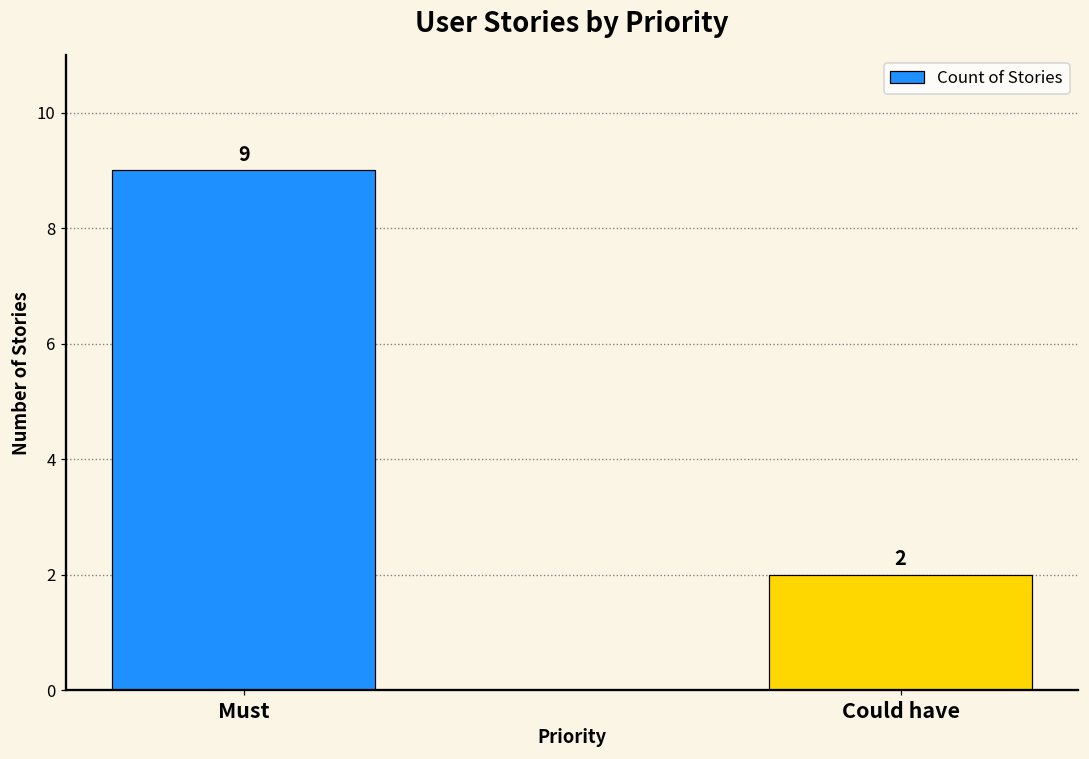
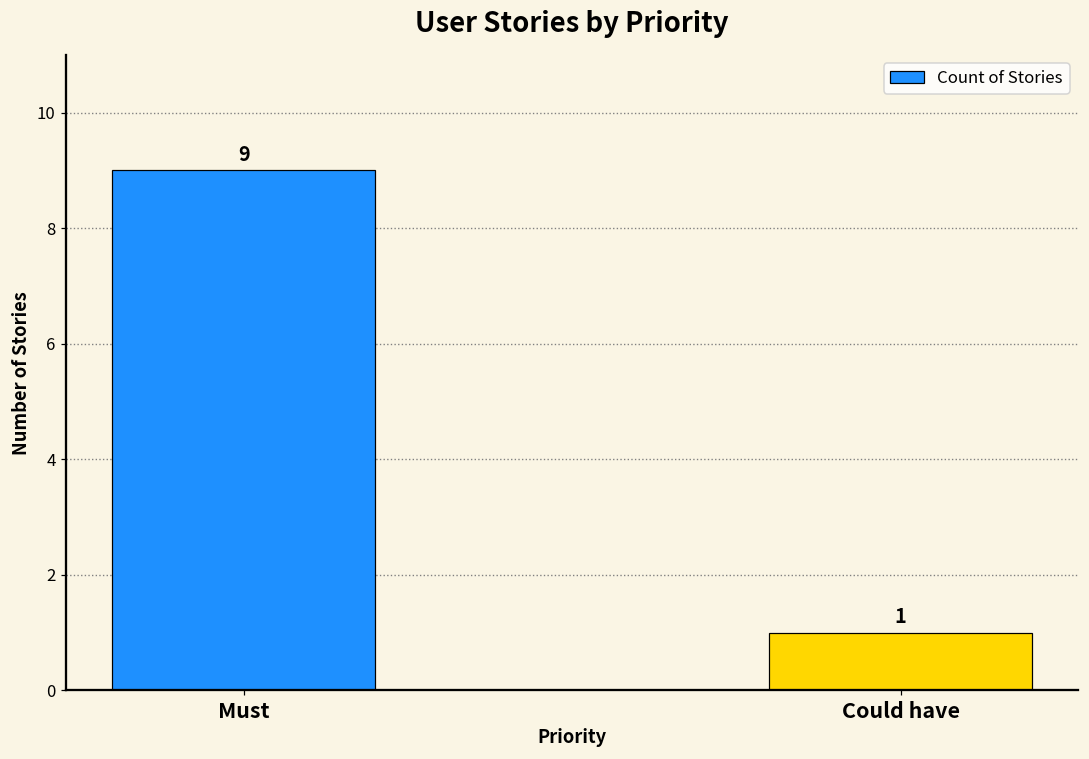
  {
    "Must": 9,
-   "Could have": 2
+   "Could have": 1
  }
